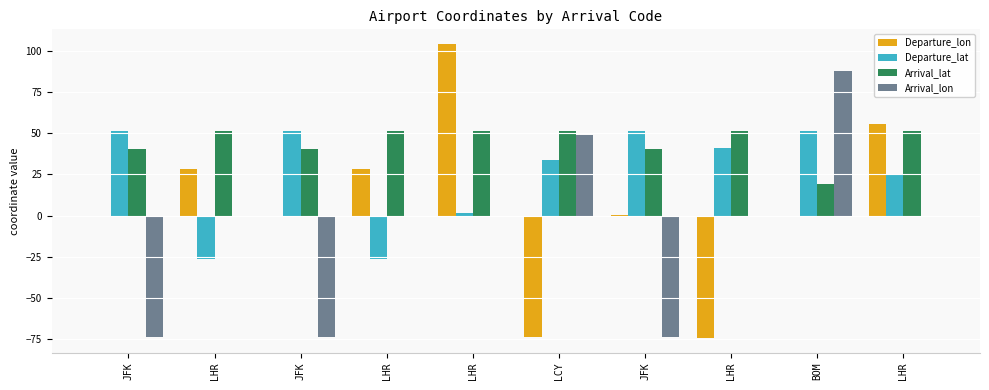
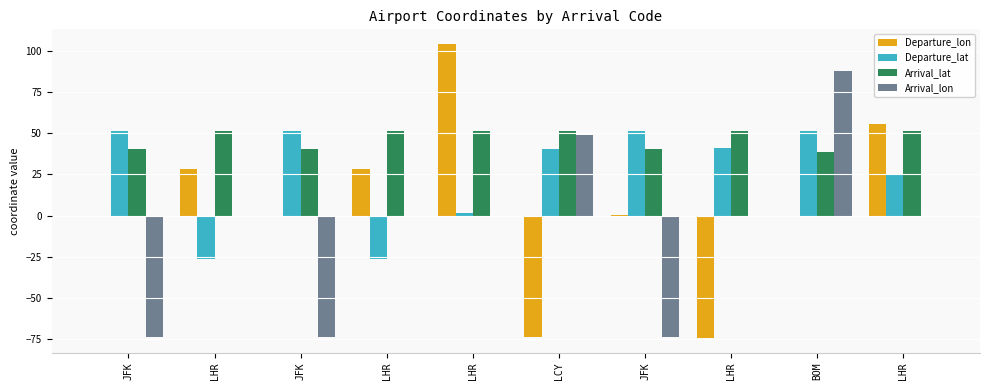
  {
    "Departure_lon": {
      "LCY": -74
    },
    "Departure_lat": {
-     "LCY": 34,
+     "LCY": 41,
      "BOM": 52
    },
    "Arrival_lat": {
      "LCY": 52,
-     "BOM": 19
+     "BOM": 39
    },
    "Arrival_lon": {
      "LCY": 49,
      "BOM": 87
    }
  }
